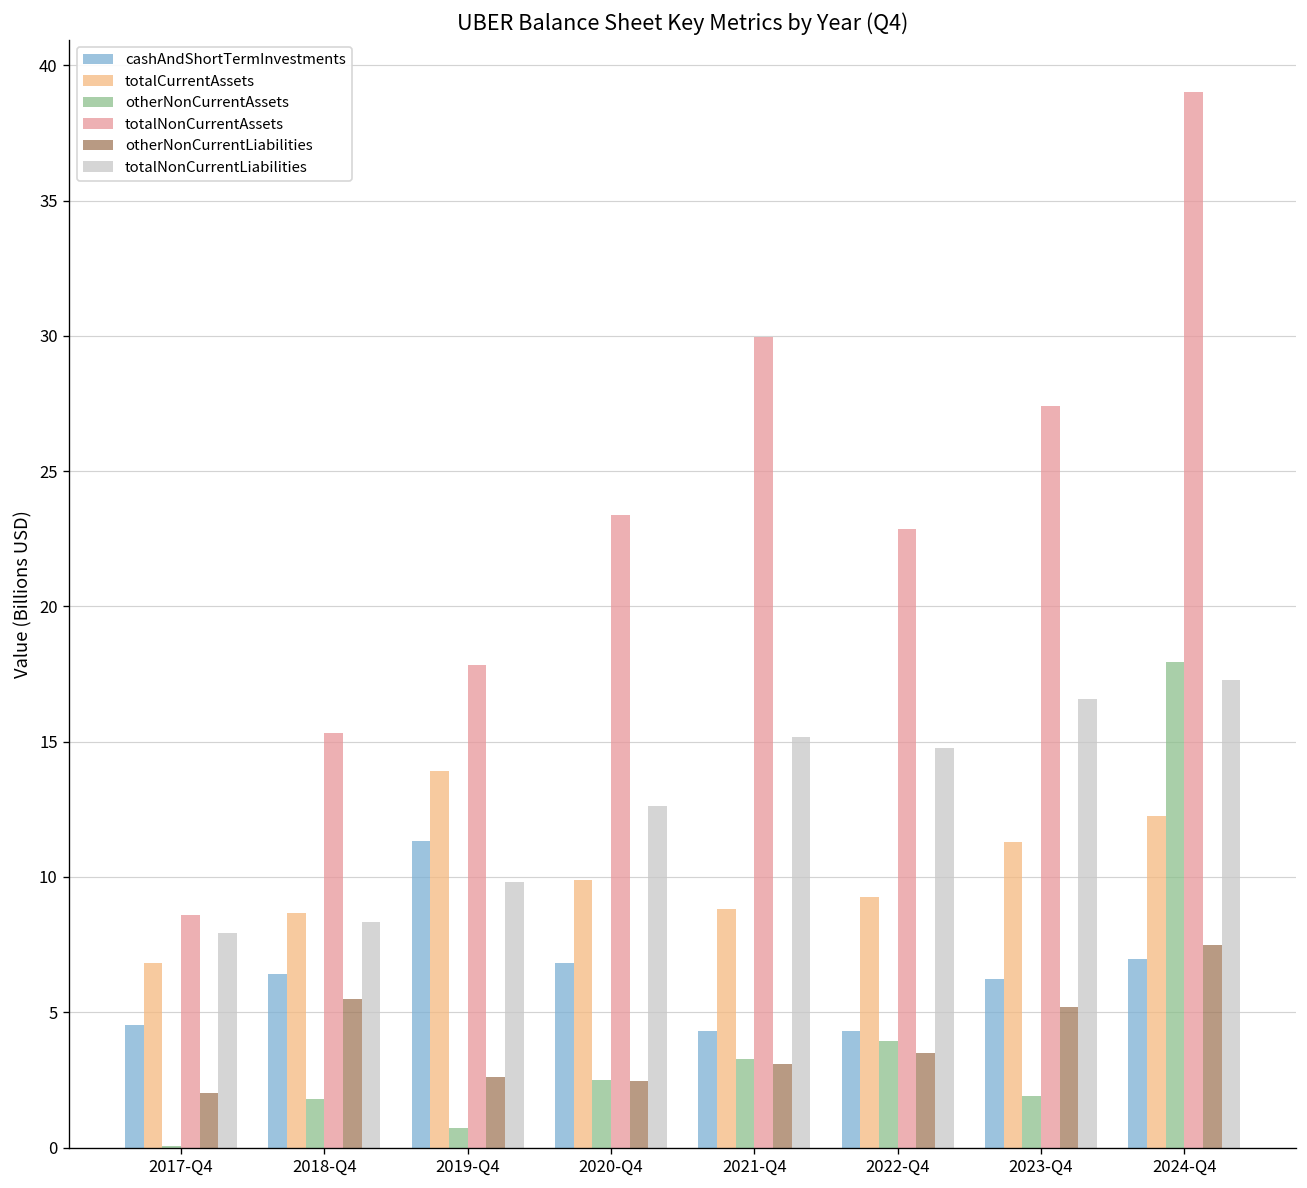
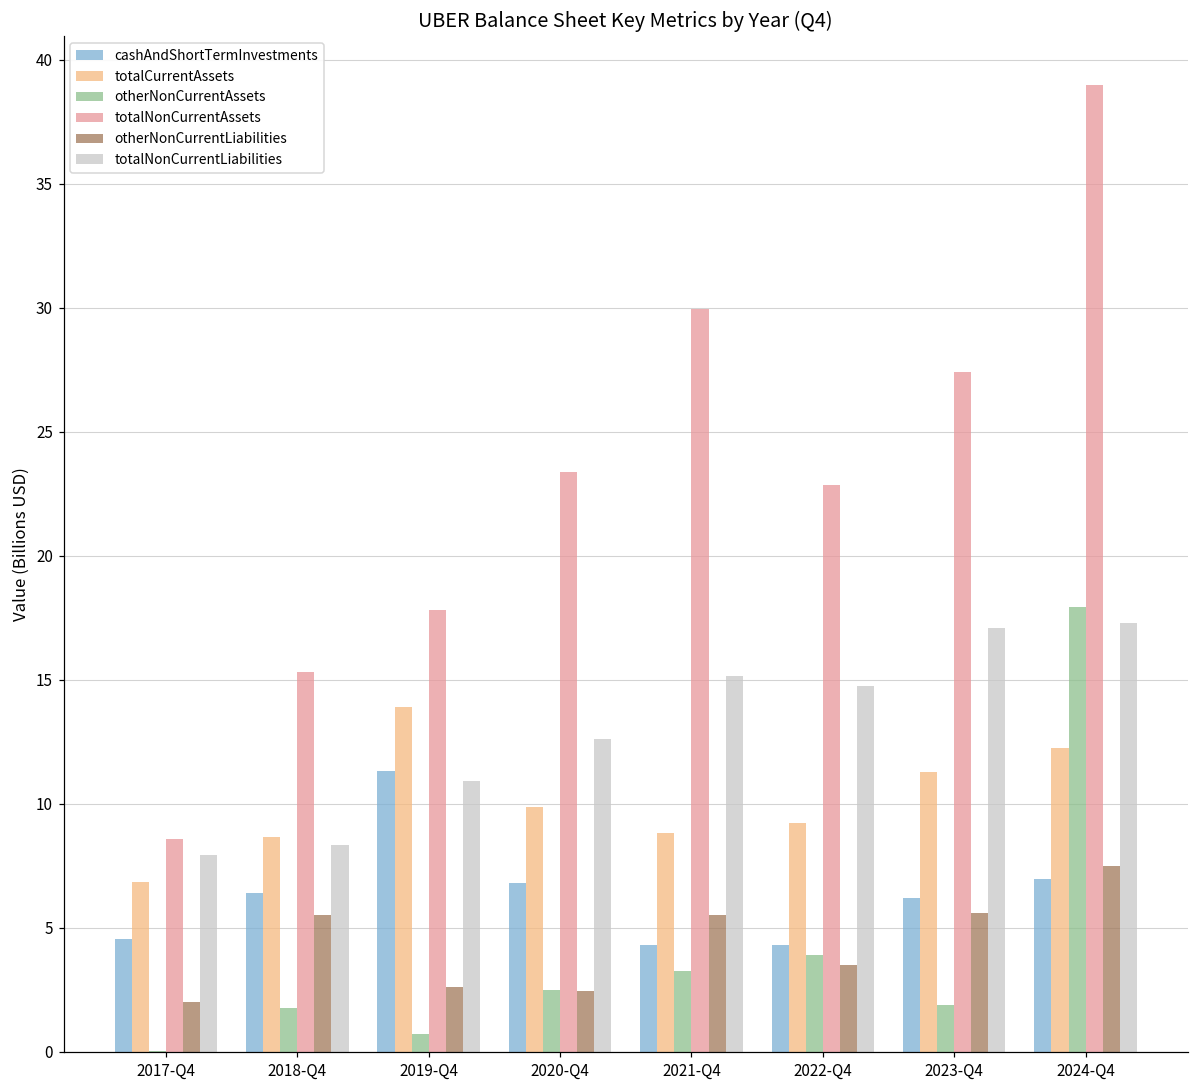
  {
    "cashAndShortTermInvestments": {
      "2017-Q4": 4.5,
      "2018-Q4": 6.4,
      "2019-Q4": 11.3,
      "2020-Q4": 6.8,
      "2021-Q4": 4.3,
      "2022-Q4": 4.3,
      "2023-Q4": 6.2,
      "2024-Q4": 7.0
    },
    "otherNonCurrentAssets": {
      "2018-Q4": 1.8,
      "2019-Q4": 0.7,
      "2020-Q4": 2.5,
      "2021-Q4": 3.3,
      "2022-Q4": 3.9,
      "2023-Q4": 1.9,
      "2024-Q4": 17.9
    },
    "otherNonCurrentLiabilities": {
      "2017-Q4": 2.0,
      "2018-Q4": 5.5,
      "2019-Q4": 2.6,
      "2020-Q4": 2.5,
-     "2021-Q4": 3.1,
+     "2021-Q4": 5.5,
      "2022-Q4": 3.5,
-     "2023-Q4": 5.2,
+     "2023-Q4": 5.6,
      "2024-Q4": 7.5
    },
    "totalNonCurrentLiabilities": {
      "2017-Q4": 7.9,
      "2018-Q4": 8.3,
-     "2019-Q4": 9.8,
+     "2019-Q4": 10.9,
      "2020-Q4": 12.6,
      "2021-Q4": 15.2,
      "2022-Q4": 14.8,
-     "2023-Q4": 16.6,
+     "2023-Q4": 17.1,
      "2024-Q4": 17.3
    }
  }
